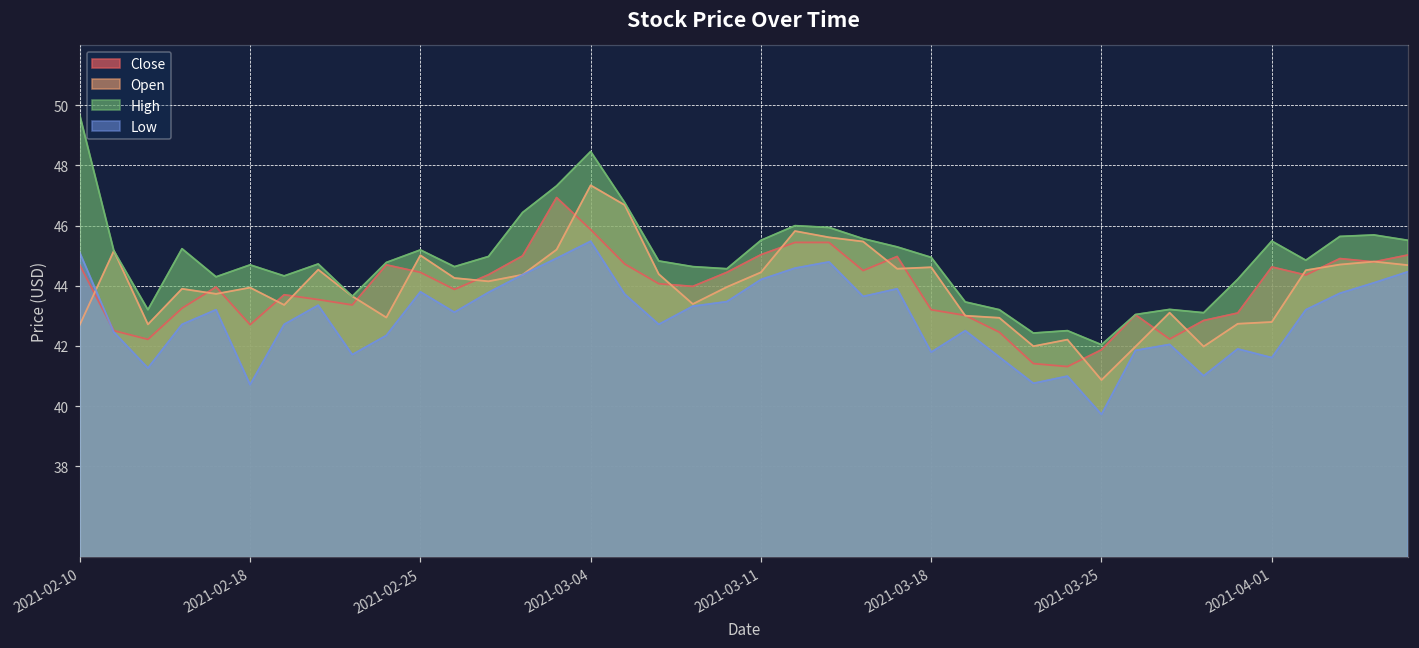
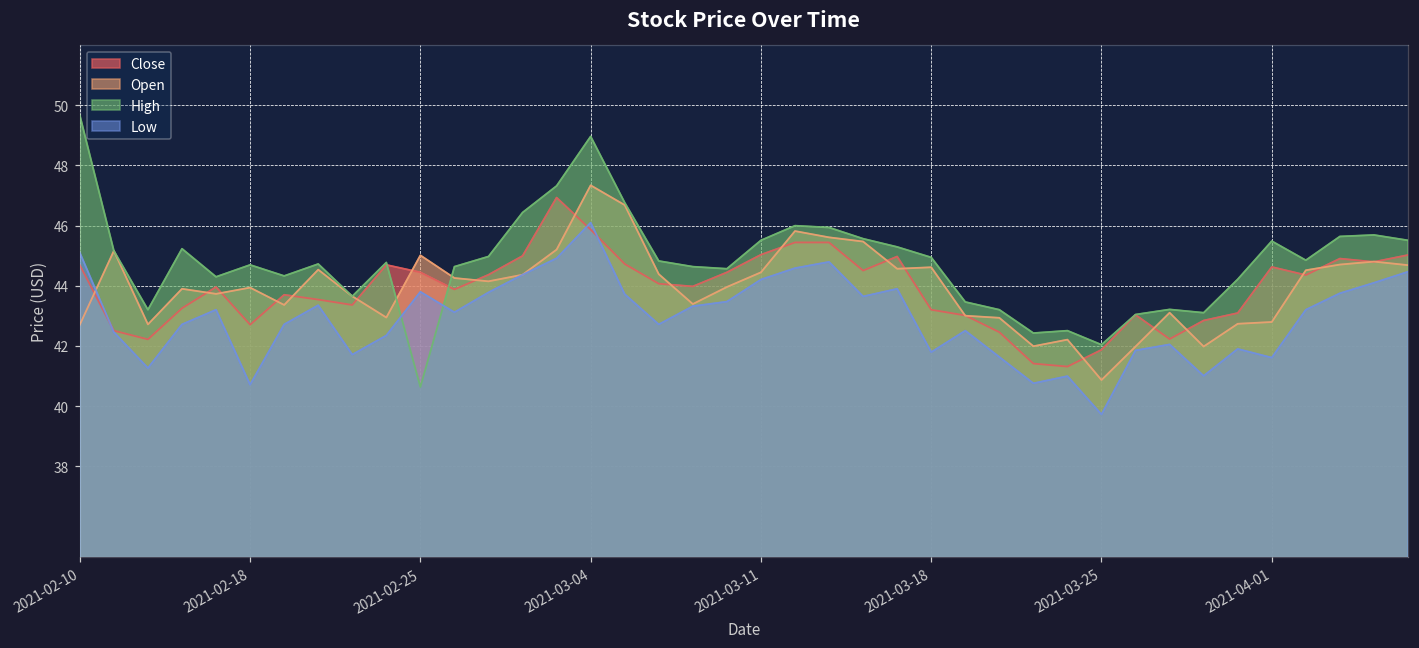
  {
    "High": {
      "2021-02-10": 49.7,
      "2021-02-18": 44.7,
-     "2021-02-25": 45.2,
-     "2021-03-04": 48.5,
+     "2021-02-25": 40.6,
+     "2021-03-04": 49.0,
      "2021-03-11": 45.5,
      "2021-03-18": 44.9,
      "2021-03-25": 42.0,
      "2021-04-01": 45.5
    },
    "Low": {
      "2021-02-10": 45.1,
      "2021-02-18": 40.7,
      "2021-02-25": 43.8,
-     "2021-03-04": 45.5,
+     "2021-03-04": 46.1,
      "2021-03-11": 44.2,
      "2021-03-18": 41.8,
      "2021-03-25": 39.7,
      "2021-04-01": 41.6
    }
  }
